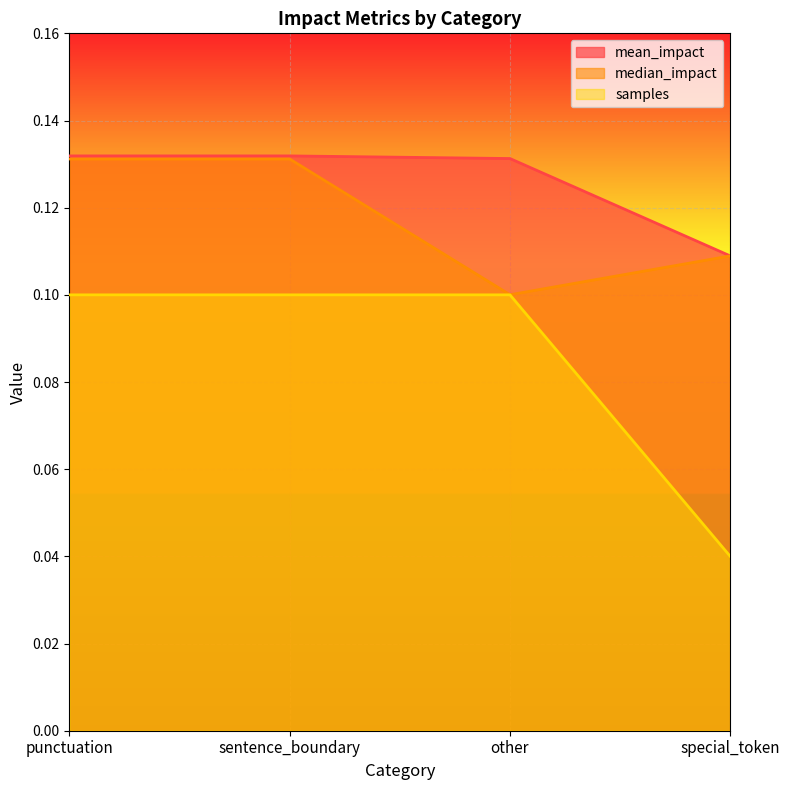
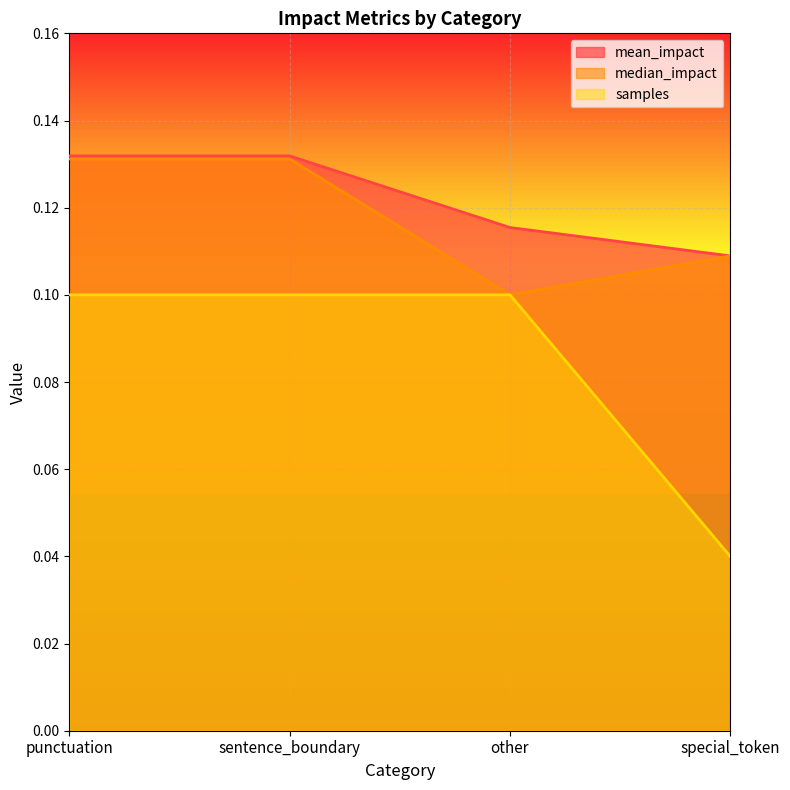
  {
    "mean_impact": {
      "punctuation": 0.132,
      "sentence_boundary": 0.132,
-     "other": 0.131
+     "other": 0.115
    },
    "median_impact": {
      "punctuation": 0.131,
      "sentence_boundary": 0.131
    },
    "samples": {
      "punctuation": 0.100,
      "sentence_boundary": 0.100,
      "special_token": 0.040
    }
  }
